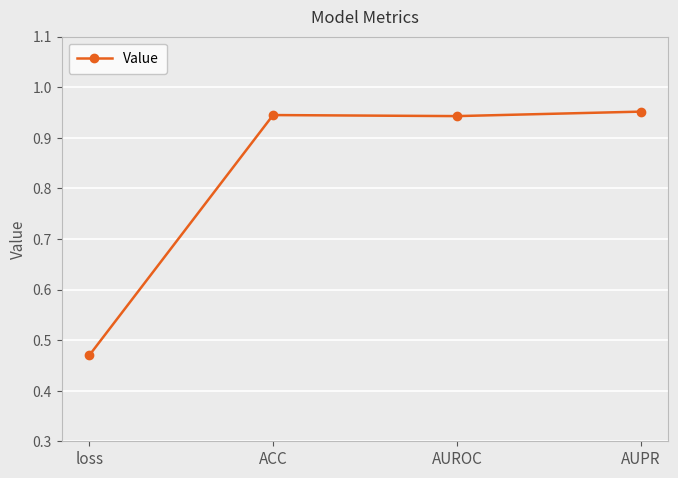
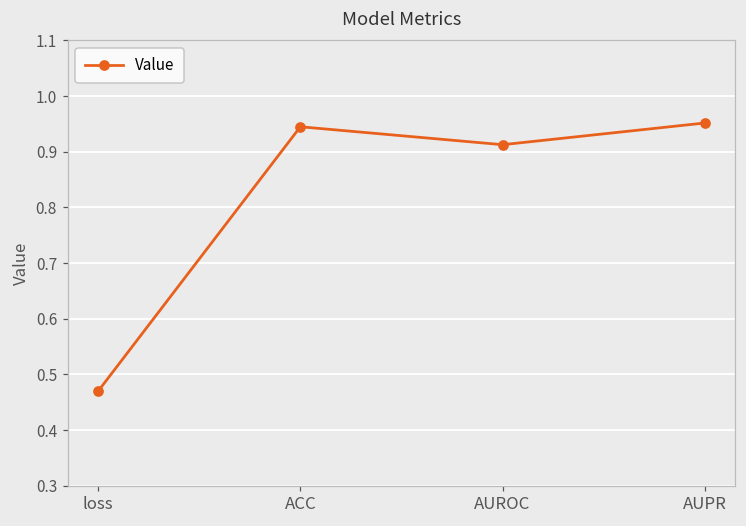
  {
    "loss": 0.47,
    "ACC": 0.94,
-   "AUROC": 0.94,
+   "AUROC": 0.91,
    "AUPR": 0.95
  }
